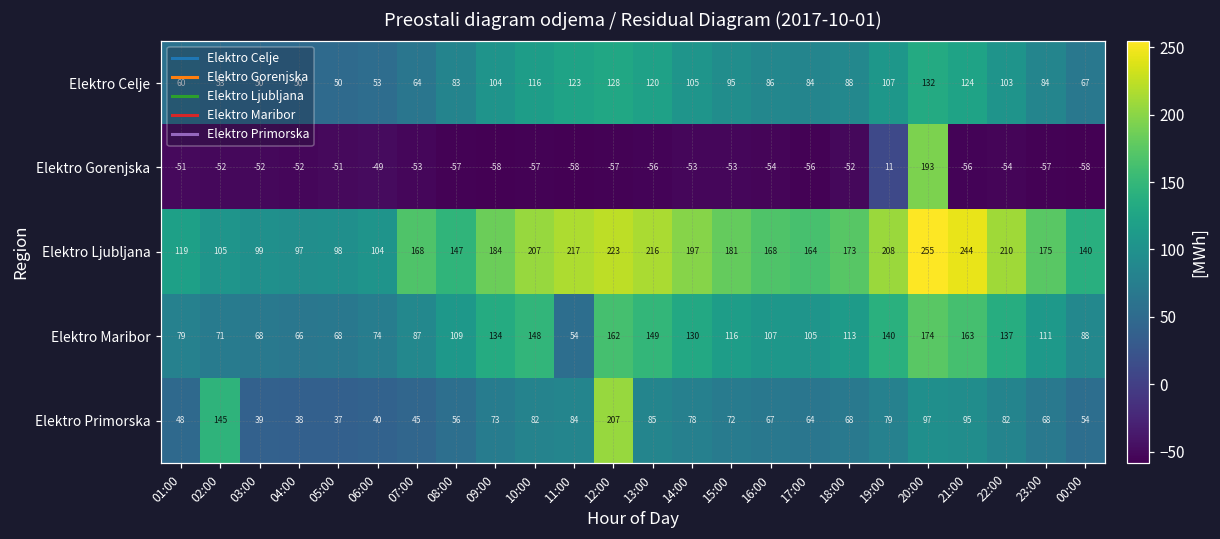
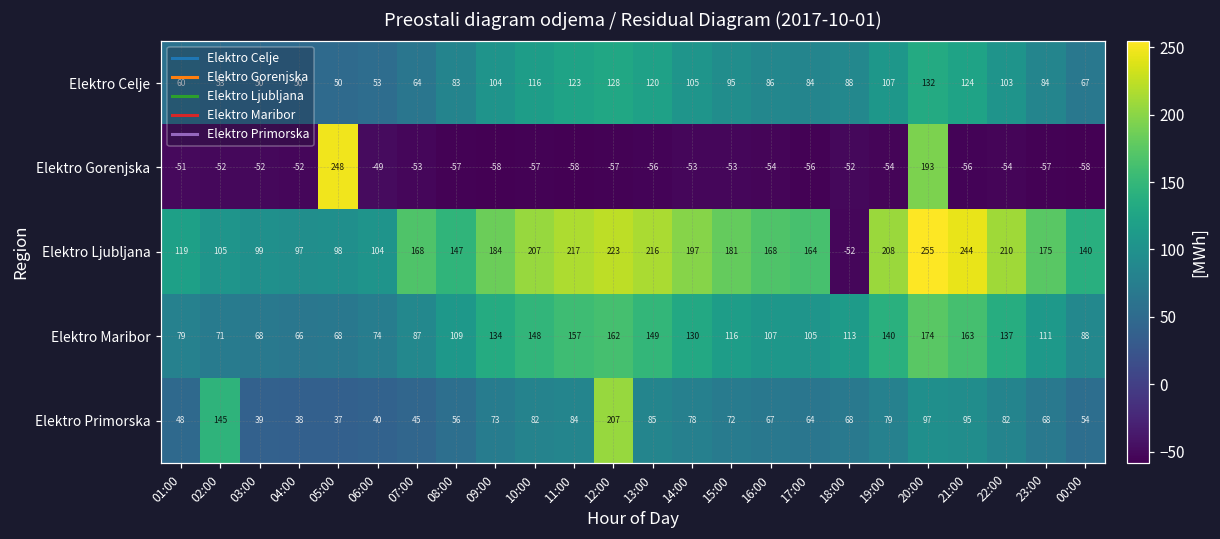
  {
    "Elektro Celje": {
      "05:00": 50,
      "06:00": 53,
      "07:00": 64,
      "08:00": 83,
      "09:00": 104,
      "10:00": 116,
      "11:00": 123,
      "12:00": 128,
      "13:00": 120,
      "14:00": 105,
      "15:00": 95,
      "16:00": 86,
      "17:00": 84,
      "18:00": 88,
      "19:00": 107,
      "20:00": 132,
      "21:00": 124,
      "22:00": 103,
      "23:00": 84,
      "00:00": 67
    },
    "Elektro Gorenjska": {
      "01:00": -51,
      "02:00": -52,
      "03:00": -52,
      "04:00": -52,
-     "05:00": -51,
+     "05:00": 248,
      "06:00": -49,
      "07:00": -53,
      "08:00": -57,
      "09:00": -58,
      "10:00": -57,
      "11:00": -58,
      "12:00": -57,
      "13:00": -56,
      "14:00": -53,
      "15:00": -53,
      "16:00": -54,
      "17:00": -56,
      "18:00": -52,
-     "19:00": 11,
+     "19:00": -54,
      "20:00": 193,
      "21:00": -56,
      "22:00": -54,
      "23:00": -57,
      "00:00": -58
    },
    "Elektro Ljubljana": {
      "01:00": 119,
      "02:00": 105,
      "03:00": 99,
      "04:00": 97,
      "05:00": 98,
      "06:00": 104,
      "07:00": 168,
      "08:00": 147,
      "09:00": 184,
      "10:00": 207,
      "11:00": 217,
      "12:00": 223,
      "13:00": 216,
      "14:00": 197,
      "15:00": 181,
      "16:00": 168,
      "17:00": 164,
-     "18:00": 173,
+     "18:00": -52,
      "19:00": 208,
      "20:00": 255,
      "21:00": 244,
      "22:00": 210,
      "23:00": 175,
      "00:00": 140
    },
    "Elektro Maribor": {
      "01:00": 79,
      "02:00": 71,
      "03:00": 68,
      "04:00": 66,
      "05:00": 68,
      "06:00": 74,
      "07:00": 87,
      "08:00": 109,
      "09:00": 134,
      "10:00": 148,
-     "11:00": 54,
+     "11:00": 157,
      "12:00": 162,
      "13:00": 149,
      "14:00": 130,
      "15:00": 116,
      "16:00": 107,
      "17:00": 105,
      "18:00": 113,
      "19:00": 140,
      "20:00": 174,
      "21:00": 163,
      "22:00": 137,
      "23:00": 111,
      "00:00": 88
    },
    "Elektro Primorska": {
      "01:00": 48,
      "02:00": 145,
      "03:00": 39,
      "04:00": 38,
      "05:00": 37,
      "06:00": 40,
      "07:00": 45,
      "08:00": 56,
      "09:00": 73,
      "10:00": 82,
      "11:00": 84,
      "12:00": 207,
      "13:00": 85,
      "14:00": 78,
      "15:00": 72,
      "16:00": 67,
      "17:00": 64,
      "18:00": 68,
      "19:00": 79,
      "20:00": 97,
      "21:00": 95,
      "22:00": 82,
      "23:00": 68,
      "00:00": 54
    }
  }
